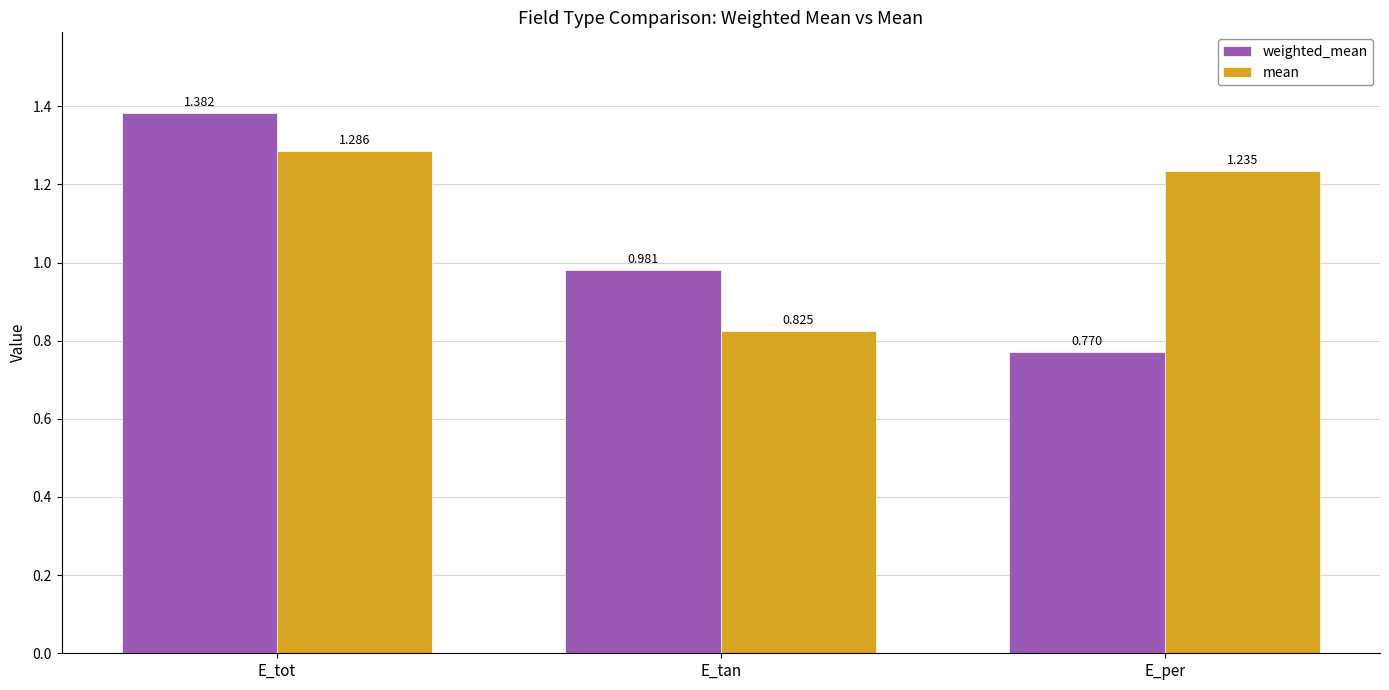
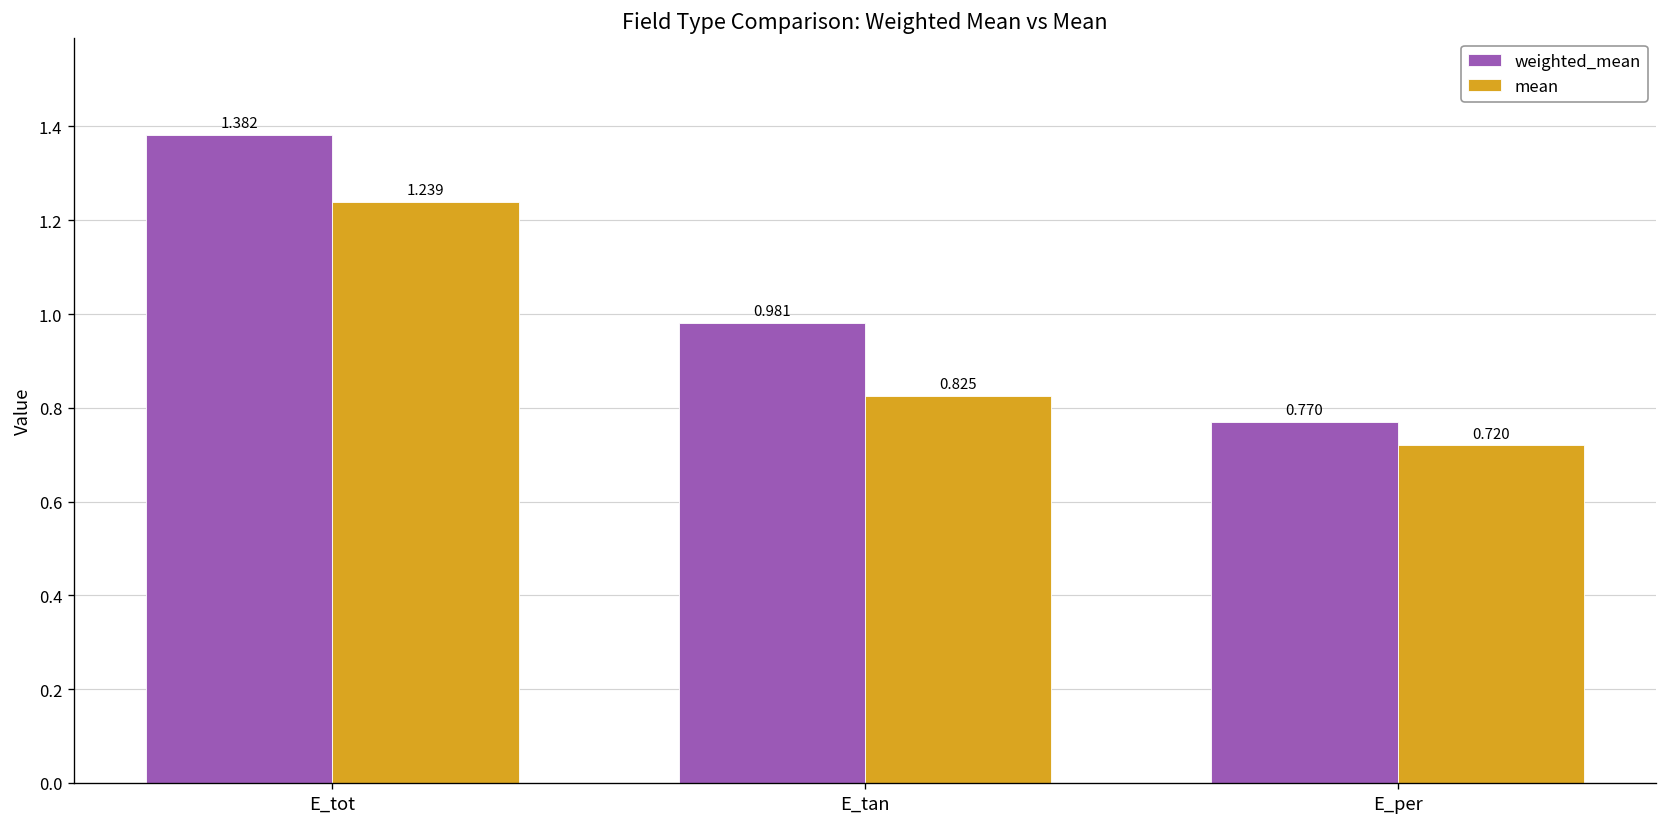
  {
    "weighted_mean": {
      "E_tot": 1.382,
      "E_tan": 0.981,
      "E_per": 0.770
    },
    "mean": {
-     "E_tot": 1.286,
+     "E_tot": 1.239,
      "E_tan": 0.825,
-     "E_per": 1.235
+     "E_per": 0.720
    }
  }
